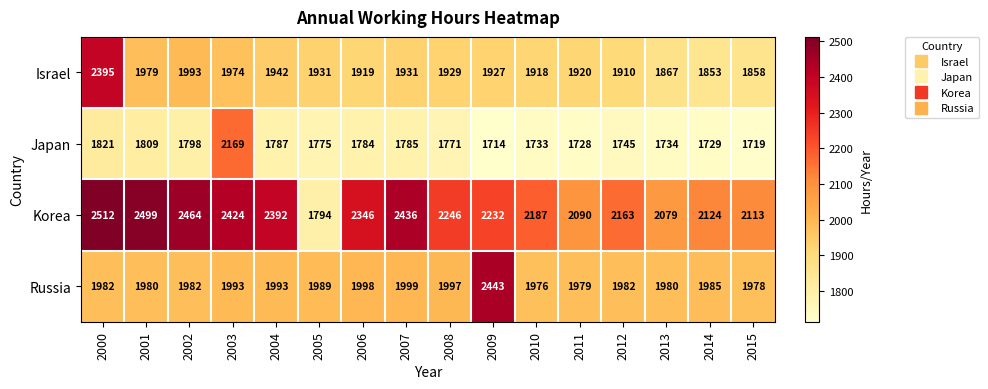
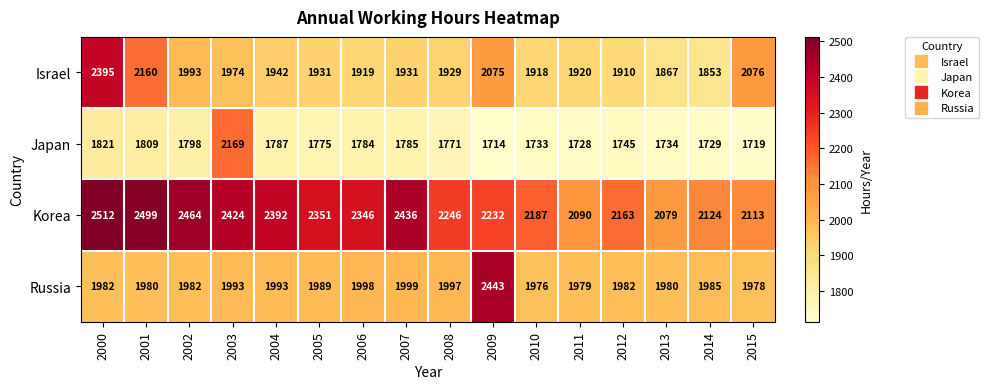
  {
    "Israel": {
      "2000": 2395,
-     "2001": 1979,
+     "2001": 2160,
      "2002": 1993,
      "2003": 1974,
      "2004": 1942,
      "2005": 1931,
      "2006": 1919,
      "2007": 1931,
      "2008": 1929,
-     "2009": 1927,
+     "2009": 2075,
      "2010": 1918,
      "2011": 1920,
      "2012": 1910,
      "2013": 1867,
      "2014": 1853,
-     "2015": 1858
+     "2015": 2076
    },
    "Japan": {
      "2000": 1821,
      "2001": 1809,
      "2002": 1798,
      "2003": 2169,
      "2004": 1787,
      "2005": 1775,
      "2006": 1784,
      "2007": 1785,
      "2008": 1771,
      "2009": 1714,
      "2010": 1733,
      "2011": 1728,
      "2012": 1745,
      "2013": 1734,
      "2014": 1729,
      "2015": 1719
    },
    "Korea": {
      "2000": 2512,
      "2001": 2499,
      "2002": 2464,
      "2003": 2424,
      "2004": 2392,
-     "2005": 1794,
+     "2005": 2351,
      "2006": 2346,
      "2007": 2436,
      "2008": 2246,
      "2009": 2232,
      "2010": 2187,
      "2011": 2090,
      "2012": 2163,
      "2013": 2079,
      "2014": 2124,
      "2015": 2113
    },
    "Russia": {
      "2000": 1982,
      "2001": 1980,
      "2002": 1982,
      "2003": 1993,
      "2004": 1993,
      "2005": 1989,
      "2006": 1998,
      "2007": 1999,
      "2008": 1997,
      "2009": 2443,
      "2010": 1976,
      "2011": 1979,
      "2012": 1982,
      "2013": 1980,
      "2014": 1985,
      "2015": 1978
    }
  }
